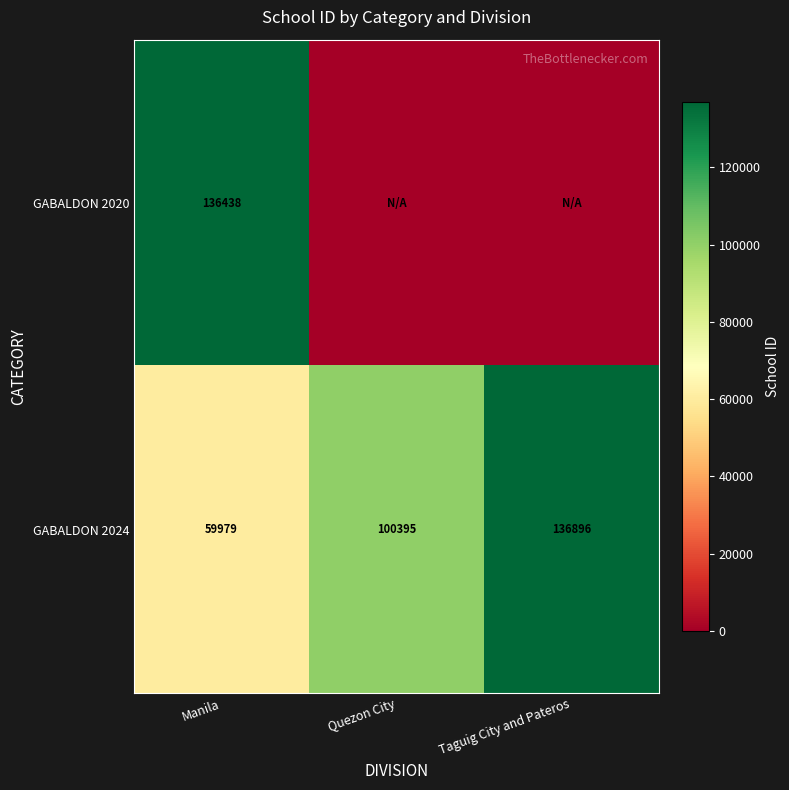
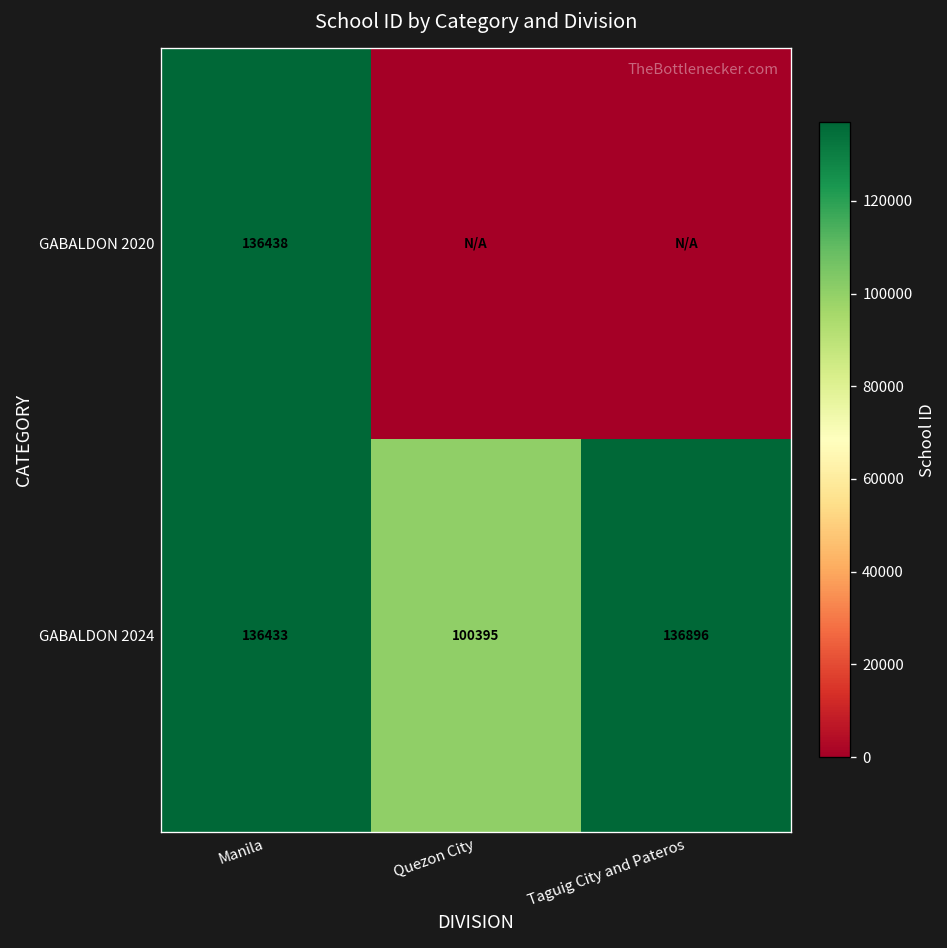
  {
    "GABALDON 2020": {
      "Manila": 136438
    },
    "GABALDON 2024": {
-     "Manila": 59979,
+     "Manila": 136433,
      "Quezon City": 100395,
      "Taguig City and Pateros": 136896
    }
  }
